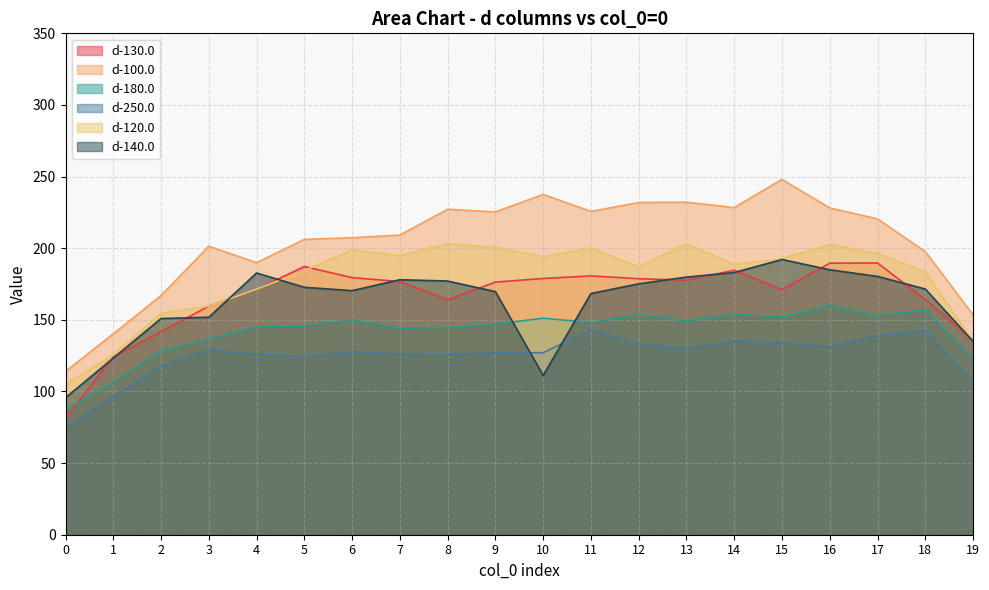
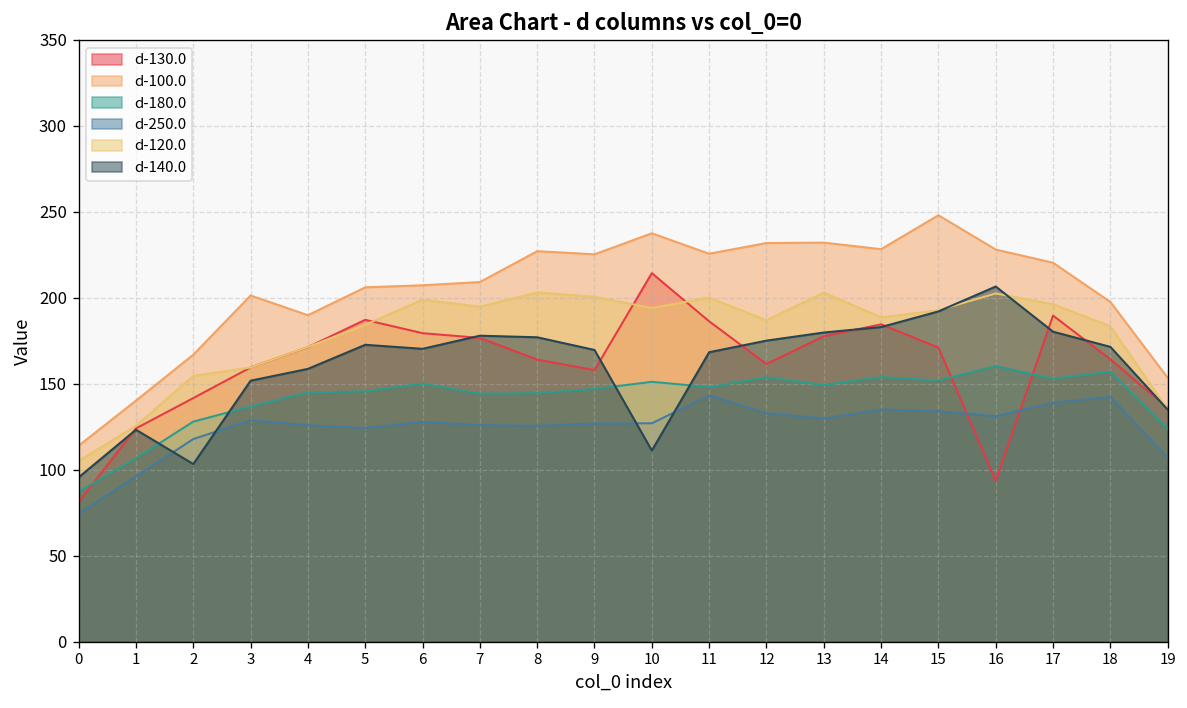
  {
    "d-130.0": {
      "0": 81,
      "2": 142,
      "5": 187,
      "6": 179,
      "8": 164,
-     "9": 176,
-     "10": 179,
-     "11": 181,
-     "12": 179,
+     "9": 158,
+     "10": 214,
+     "11": 186,
+     "12": 162,
      "13": 178,
      "15": 171,
-     "16": 190,
+     "16": 94,
      "17": 190,
      "18": 164
    },
    "d-140.0": {
      "0": 96,
-     "2": 151,
+     "2": 103,
      "3": 152,
-     "4": 183,
+     "4": 159,
      "5": 173,
      "6": 170,
      "8": 177,
      "9": 170,
      "10": 111,
      "11": 168,
      "12": 175,
      "13": 180,
-     "16": 185,
+     "16": 207,
      "17": 180,
      "18": 172
    }
  }
